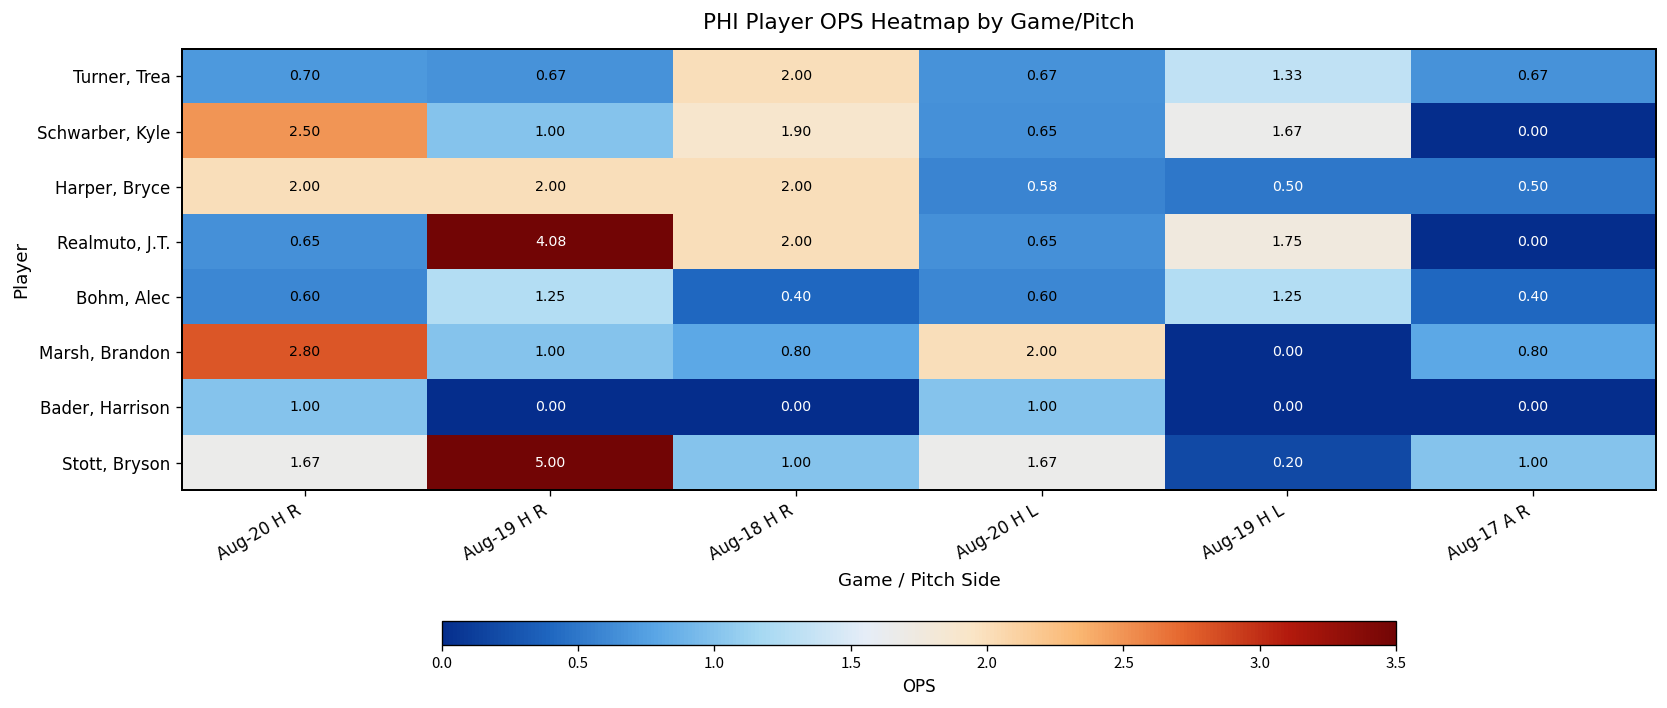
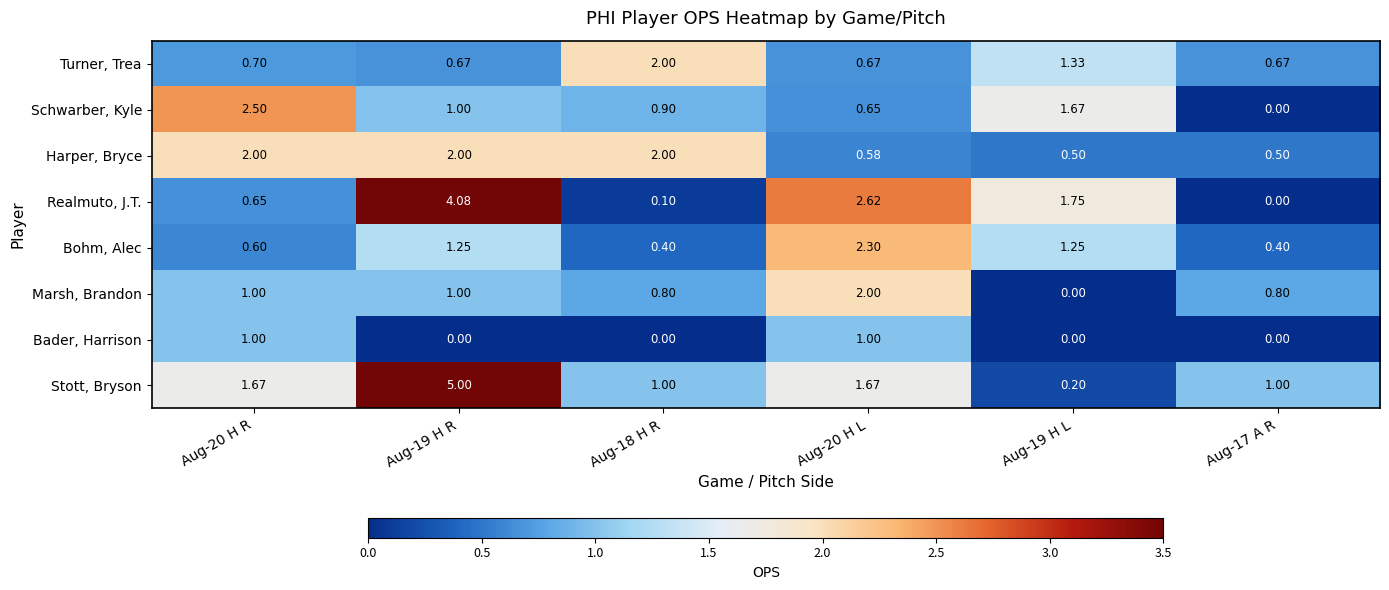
  {
    "Turner, Trea": {
      "Aug-20 H R": 0.70,
      "Aug-19 H R": 0.67,
      "Aug-18 H R": 2.00,
      "Aug-20 H L": 0.67,
      "Aug-19 H L": 1.33,
      "Aug-17 A R": 0.67
    },
    "Schwarber, Kyle": {
      "Aug-20 H R": 2.50,
      "Aug-19 H R": 1.00,
-     "Aug-18 H R": 1.90,
+     "Aug-18 H R": 0.90,
      "Aug-20 H L": 0.65,
      "Aug-19 H L": 1.67,
      "Aug-17 A R": 0.00
    },
    "Harper, Bryce": {
      "Aug-20 H R": 2.00,
      "Aug-19 H R": 2.00,
      "Aug-18 H R": 2.00,
      "Aug-20 H L": 0.58,
      "Aug-19 H L": 0.50,
      "Aug-17 A R": 0.50
    },
    "Realmuto, J.T.": {
      "Aug-20 H R": 0.65,
      "Aug-19 H R": 4.08,
-     "Aug-18 H R": 2.00,
-     "Aug-20 H L": 0.65,
+     "Aug-18 H R": 0.10,
+     "Aug-20 H L": 2.62,
      "Aug-19 H L": 1.75,
      "Aug-17 A R": 0.00
    },
    "Bohm, Alec": {
      "Aug-20 H R": 0.60,
      "Aug-19 H R": 1.25,
      "Aug-18 H R": 0.40,
-     "Aug-20 H L": 0.60,
+     "Aug-20 H L": 2.30,
      "Aug-19 H L": 1.25,
      "Aug-17 A R": 0.40
    },
    "Marsh, Brandon": {
-     "Aug-20 H R": 2.80,
+     "Aug-20 H R": 1.00,
      "Aug-19 H R": 1.00,
      "Aug-18 H R": 0.80,
      "Aug-20 H L": 2.00,
      "Aug-19 H L": 0.00,
      "Aug-17 A R": 0.80
    },
    "Bader, Harrison": {
      "Aug-20 H R": 1.00,
      "Aug-19 H R": 0.00,
      "Aug-18 H R": 0.00,
      "Aug-20 H L": 1.00,
      "Aug-19 H L": 0.00,
      "Aug-17 A R": 0.00
    },
    "Stott, Bryson": {
      "Aug-20 H R": 1.67,
      "Aug-19 H R": 5.00,
      "Aug-18 H R": 1.00,
      "Aug-20 H L": 1.67,
      "Aug-19 H L": 0.20,
      "Aug-17 A R": 1.00
    }
  }
